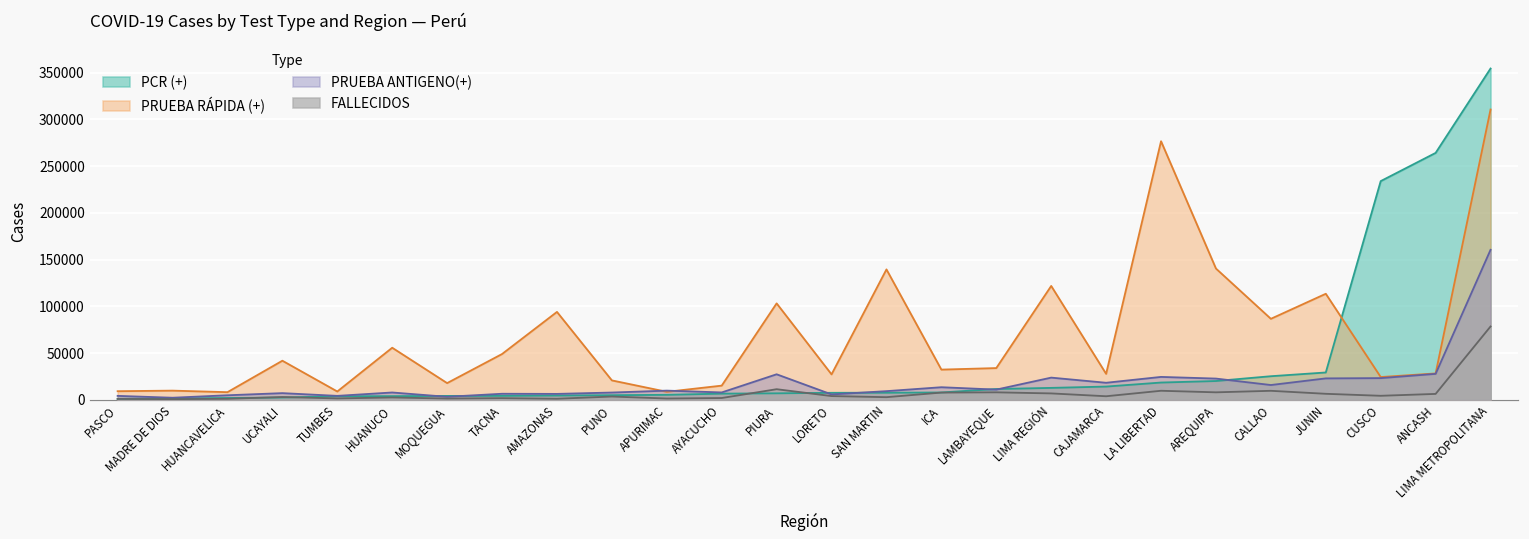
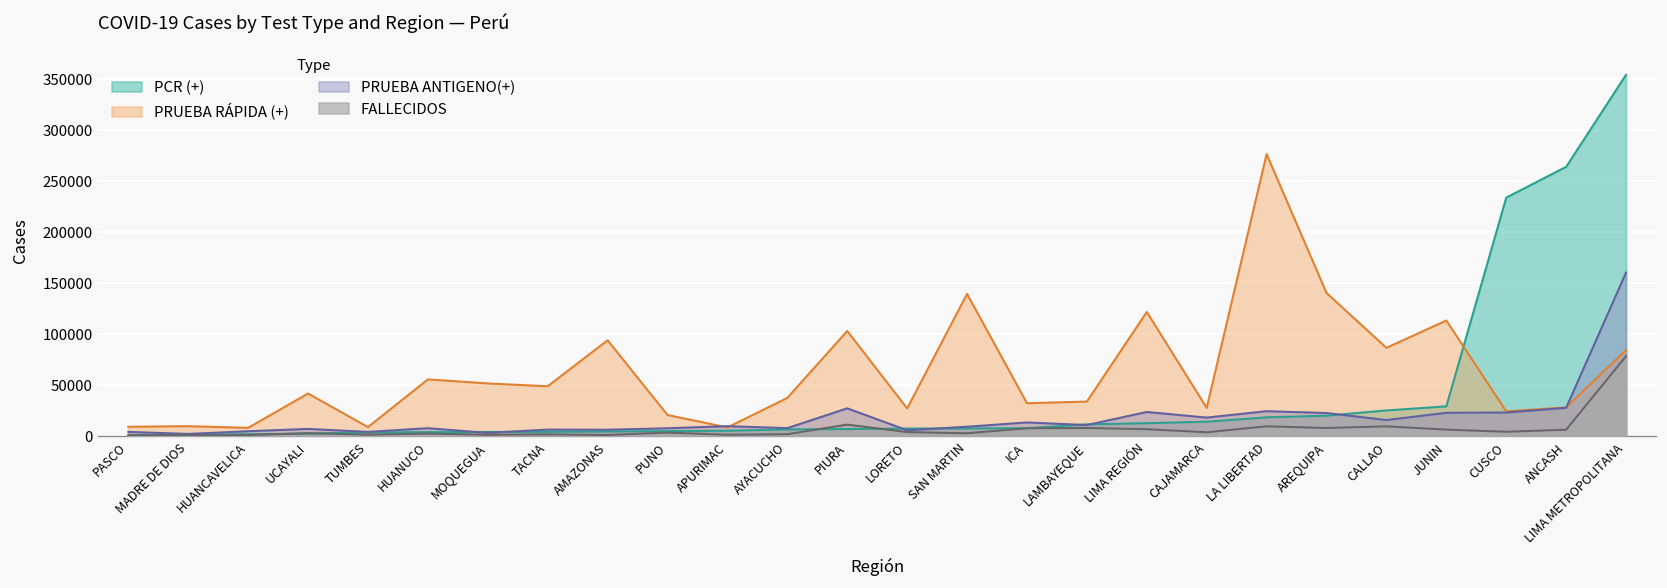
  {
    "PCR (+)": {
      "APURIMAC": 10000,
      "PIURA": 10000,
      "LIMA REGIÓN": 10000,
      "CAJAMARCA": 10000,
      "LA LIBERTAD": 20000,
      "CALLAO": 30000,
      "JUNIN": 30000,
      "CUSCO": 230000,
      "ANCASH": 260000,
      "LIMA METROPOLITANA": 350000
    },
    "PRUEBA RÁPIDA (+)": {
      "PASCO": 10000,
      "MADRE DE DIOS": 10000,
      "HUANCAVELICA": 10000,
      "UCAYALI": 40000,
      "TUMBES": 10000,
      "HUANUCO": 60000,
-     "MOQUEGUA": 20000,
+     "MOQUEGUA": 50000,
      "TACNA": 50000,
      "AMAZONAS": 90000,
      "PUNO": 20000,
-     "AYACUCHO": 20000,
+     "AYACUCHO": 40000,
      "PIURA": 100000,
      "LORETO": 30000,
      "SAN MARTIN": 140000,
      "ICA": 30000,
      "LAMBAYEQUE": 30000,
      "LIMA REGIÓN": 120000,
      "CAJAMARCA": 30000,
      "LA LIBERTAD": 280000,
      "AREQUIPA": 140000,
      "CALLAO": 90000,
      "JUNIN": 110000,
-     "LIMA METROPOLITANA": 310000
+     "LIMA METROPOLITANA": 80000
    }
  }
